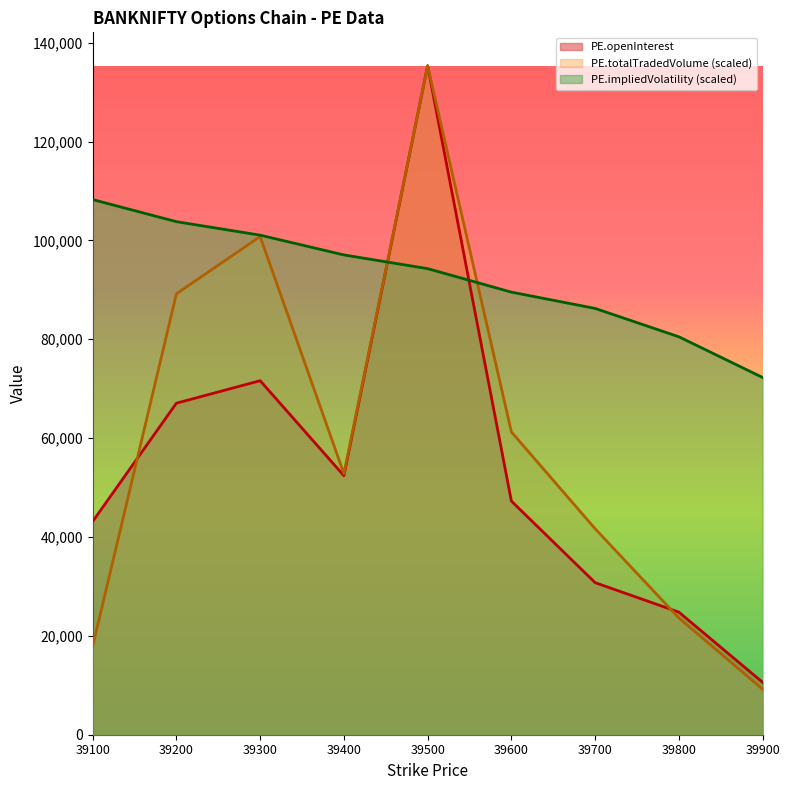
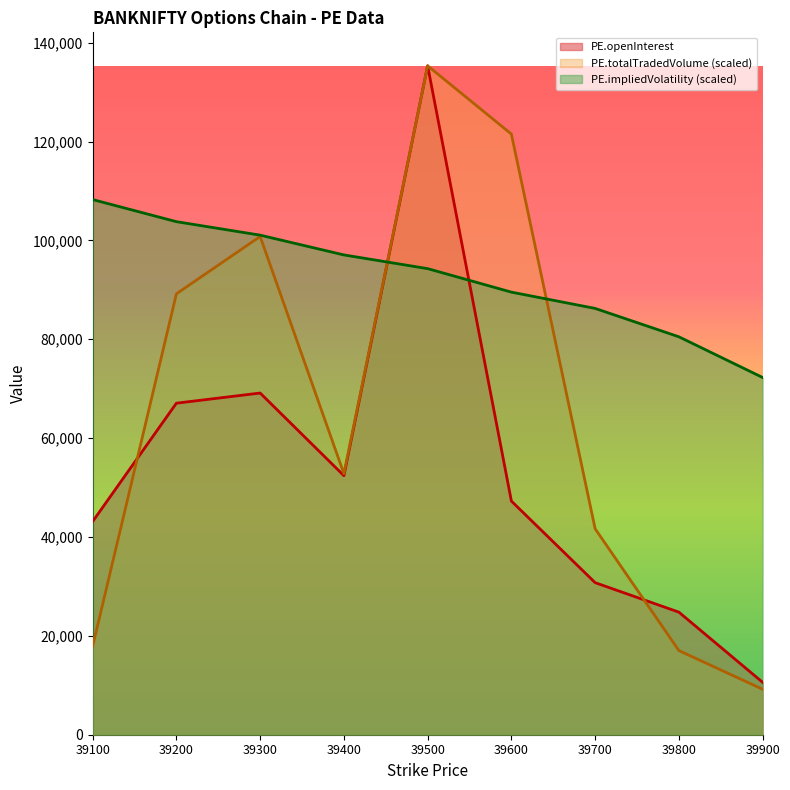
  {
    "PE.openInterest": {
      "39100": "43,000",
      "39200": "67,000",
-     "39300": "72,000",
+     "39300": "69,000",
      "39600": "47,000",
      "39700": "31,000",
      "39800": "25,000",
      "39900": "11,000"
    },
    "PE.totalTradedVolume (scaled)": {
      "39100": "18,000",
      "39200": "89,000",
-     "39600": "61,000",
+     "39600": "122,000",
      "39700": "42,000",
-     "39800": "24,000",
+     "39800": "17,000",
      "39900": "9,000"
    },
    "PE.impliedVolatility (scaled)": {
      "39100": "108,000",
      "39200": "104,000",
      "39400": "97,000",
      "39500": "94,000",
      "39600": "90,000",
      "39700": "86,000",
      "39800": "81,000",
      "39900": "72,000"
    }
  }
